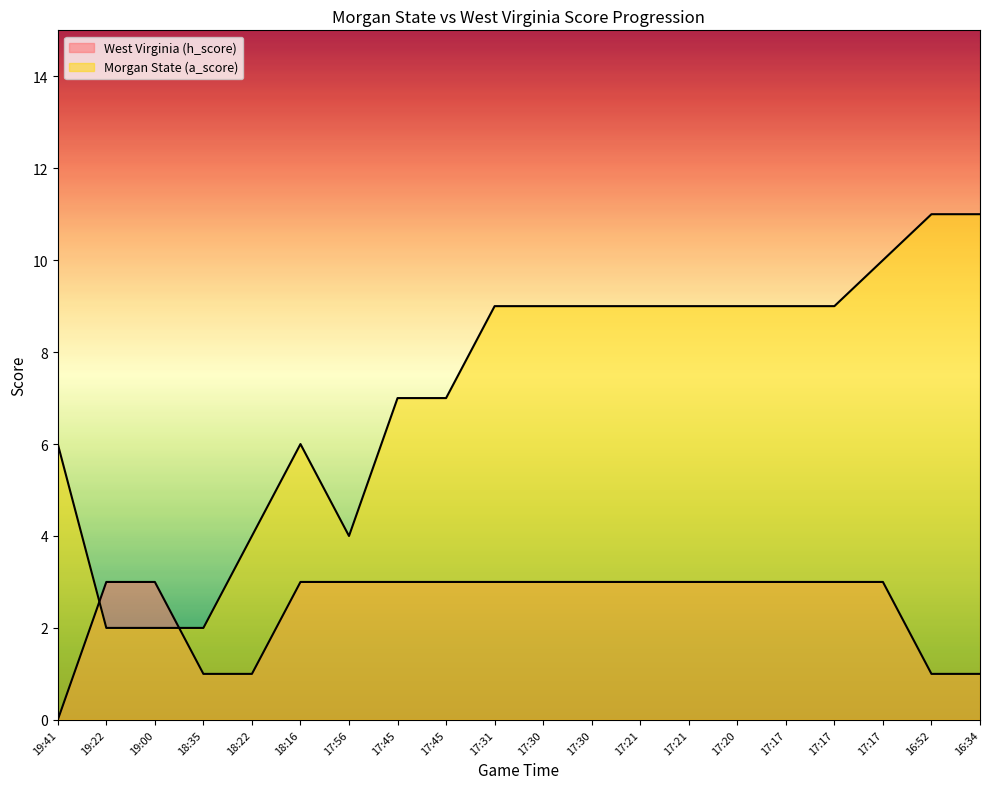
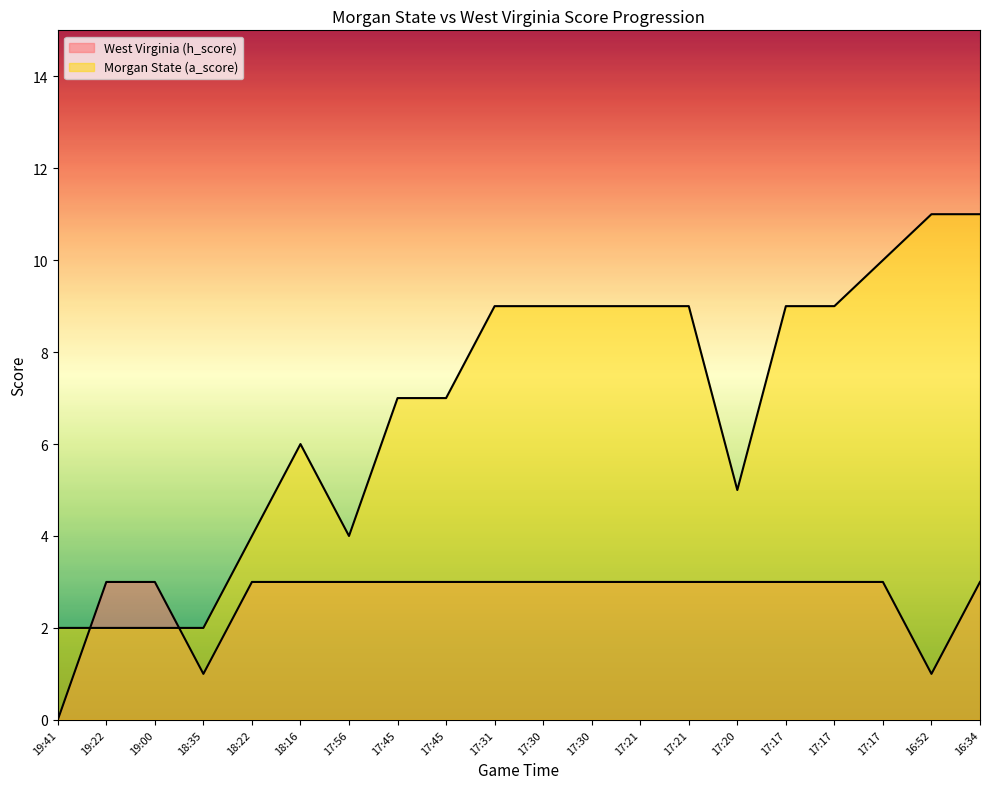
  {
    "West Virginia (h_score)": {
      "19:41": 0,
      "19:22": 3,
      "19:00": 3,
      "18:35": 1,
-     "18:22": 1,
+     "18:22": 3,
      "18:16": 3,
      "17:56": 3,
      "17:31": 3,
      "17:20": 3,
      "16:52": 1,
-     "16:34": 1
+     "16:34": 3
    },
    "Morgan State (a_score)": {
-     "19:41": 6,
+     "19:41": 2,
      "19:22": 2,
      "19:00": 2,
      "18:35": 2,
      "18:22": 4,
      "18:16": 6,
      "17:56": 4,
      "17:31": 9,
-     "17:20": 9,
+     "17:20": 5,
      "16:52": 11,
      "16:34": 11
    }
  }
